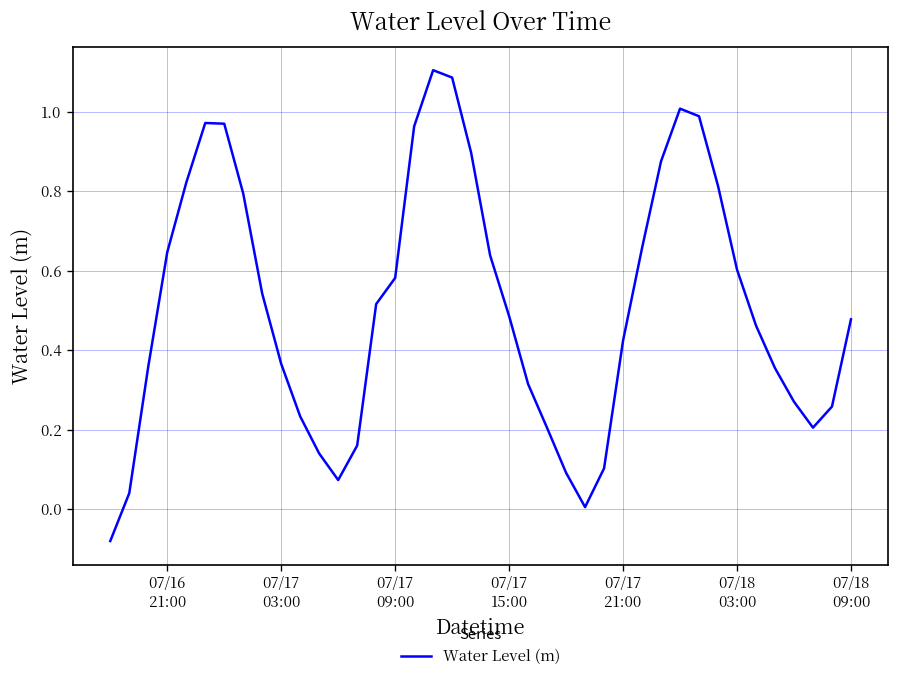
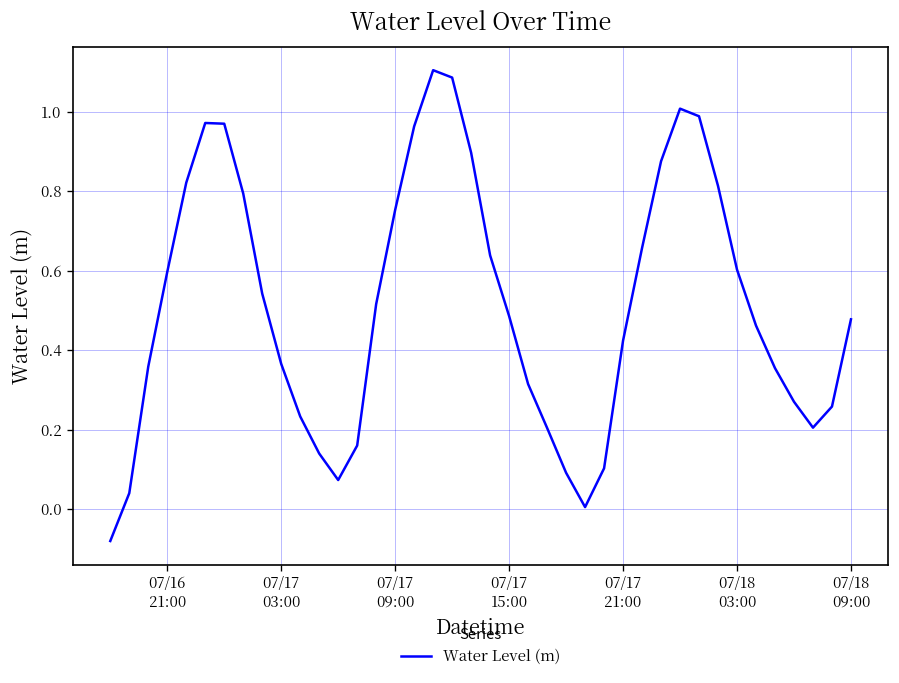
  {
-   "07/16 21:00": 0.65,
+   "07/16 21:00": 0.60,
    "07/17 03:00": 0.37,
-   "07/17 09:00": 0.58,
+   "07/17 09:00": 0.75,
    "07/17 15:00": 0.49,
    "07/17 21:00": 0.42,
    "07/18 03:00": 0.60,
    "07/18 09:00": 0.48
  }
